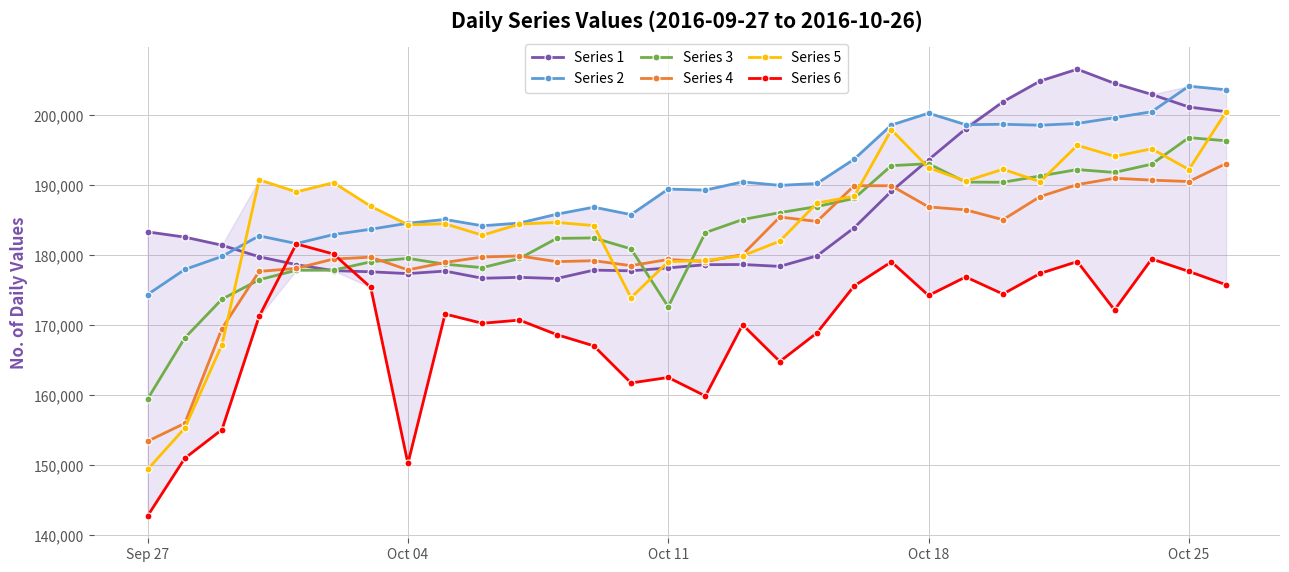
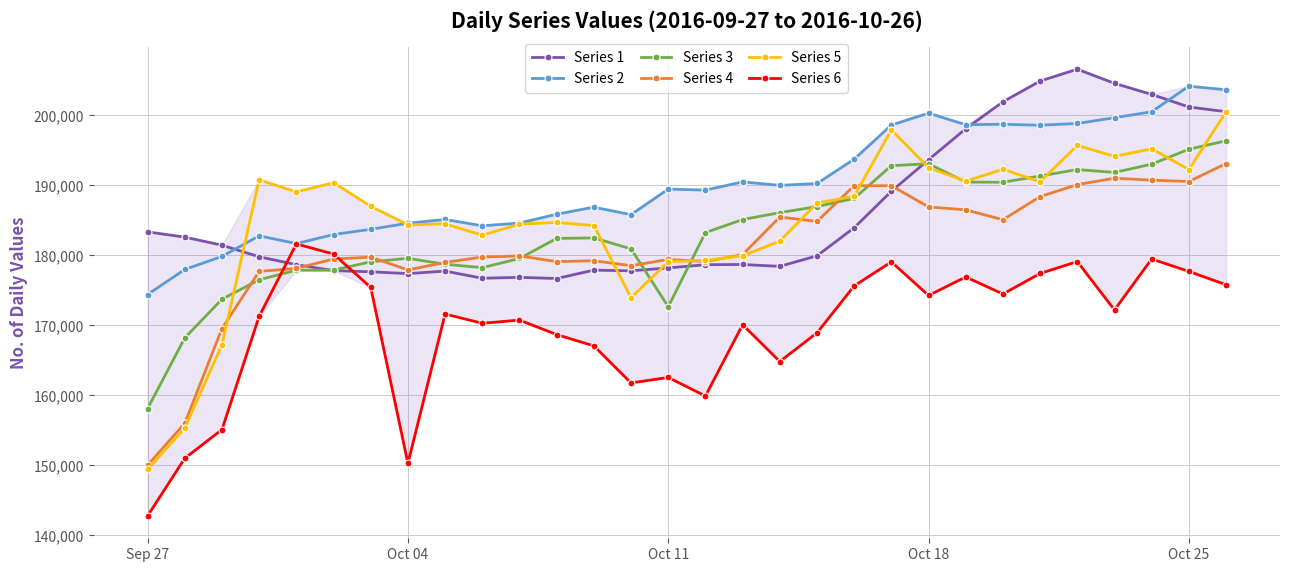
  {
    "Series 2": {
      "Sep 27": "174,000"
    },
    "Series 3": {
-     "Sep 27": "159,000",
+     "Sep 27": "158,000",
      "Oct 04": "180,000",
      "Oct 11": "173,000",
      "Oct 18": "193,000",
-     "Oct 25": "197,000"
+     "Oct 25": "195,000"
    },
    "Series 4": {
-     "Sep 27": "153,000",
+     "Sep 27": "150,000",
      "Oct 04": "178,000",
      "Oct 18": "187,000",
      "Oct 25": "191,000"
    },
    "Series 5": {
      "Sep 27": "149,000",
      "Oct 18": "193,000",
      "Oct 25": "192,000"
    },
    "Series 6": {
      "Sep 27": "143,000",
      "Oct 04": "150,000",
      "Oct 11": "163,000",
      "Oct 18": "174,000",
      "Oct 25": "178,000"
    }
  }
